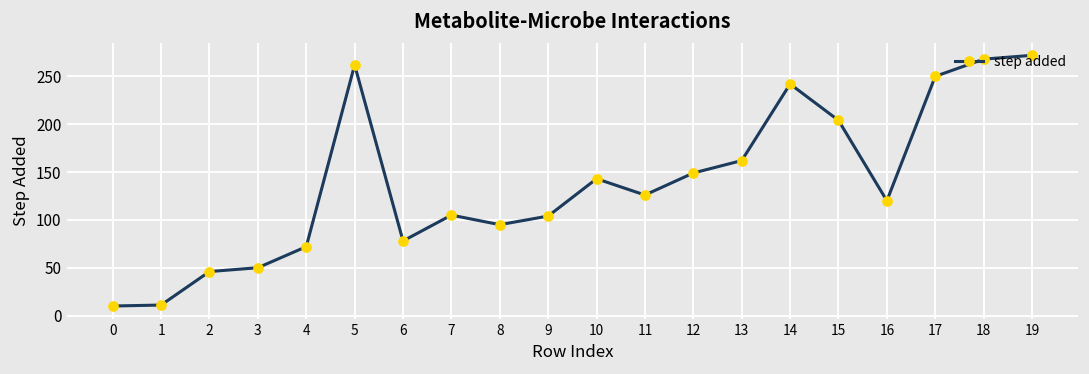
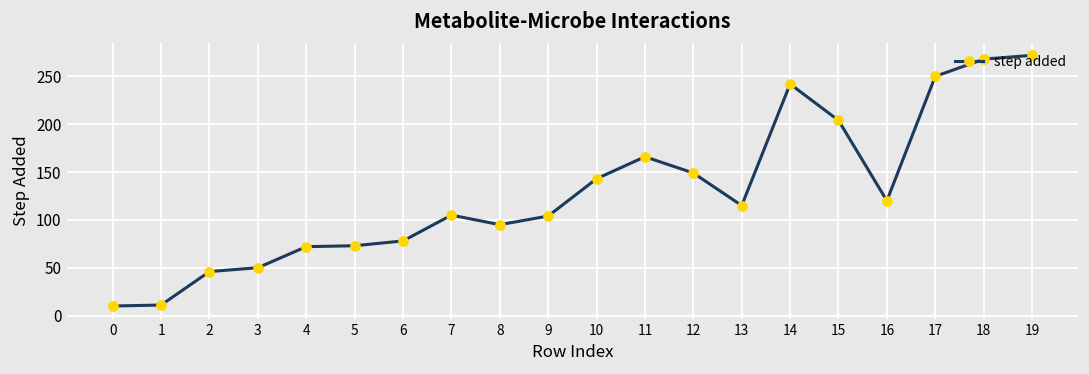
  {
    "0": 10,
    "1": 10,
    "2": 50,
    "3": 50,
    "4": 70,
-   "5": 260,
+   "5": 70,
    "6": 80,
    "7": 110,
    "8": 100,
    "9": 100,
    "10": 140,
-   "11": 130,
+   "11": 170,
    "12": 150,
-   "13": 160,
+   "13": 120,
    "14": 240,
    "15": 200,
    "16": 120,
    "17": 250,
    "18": 270,
    "19": 270
  }
